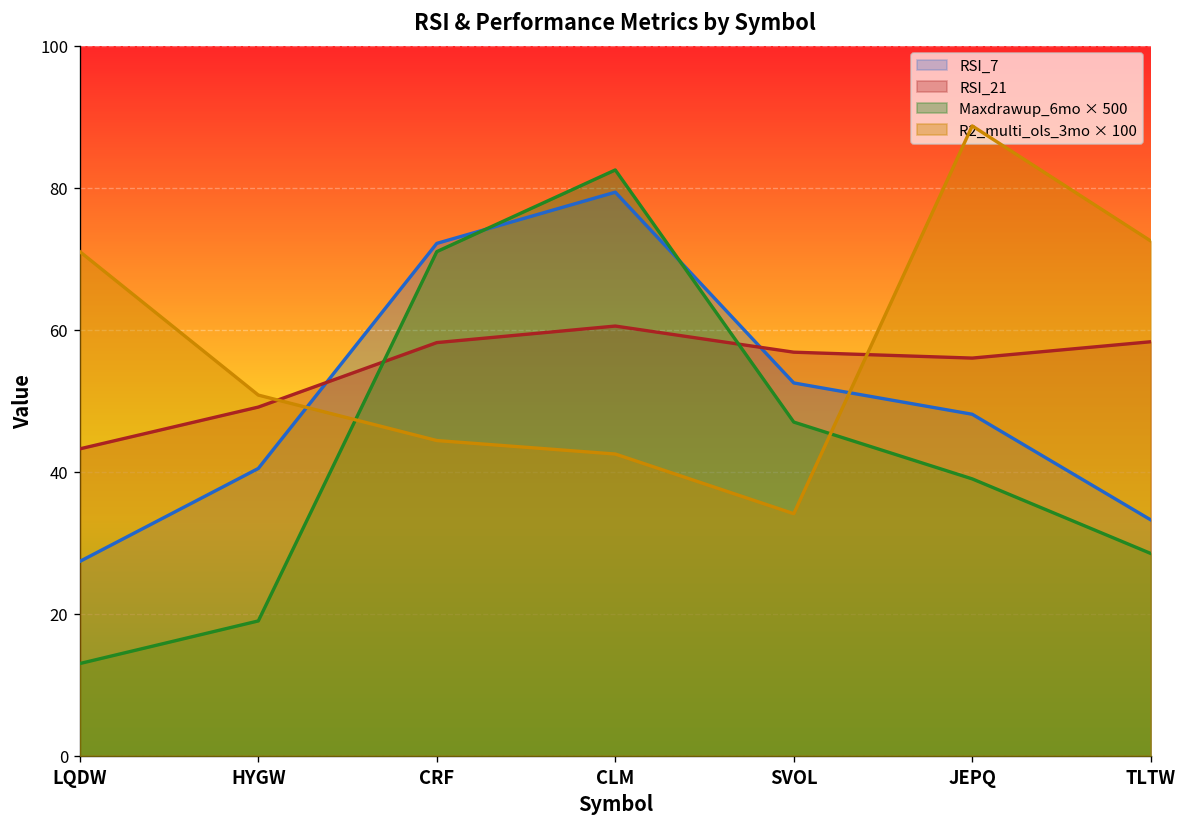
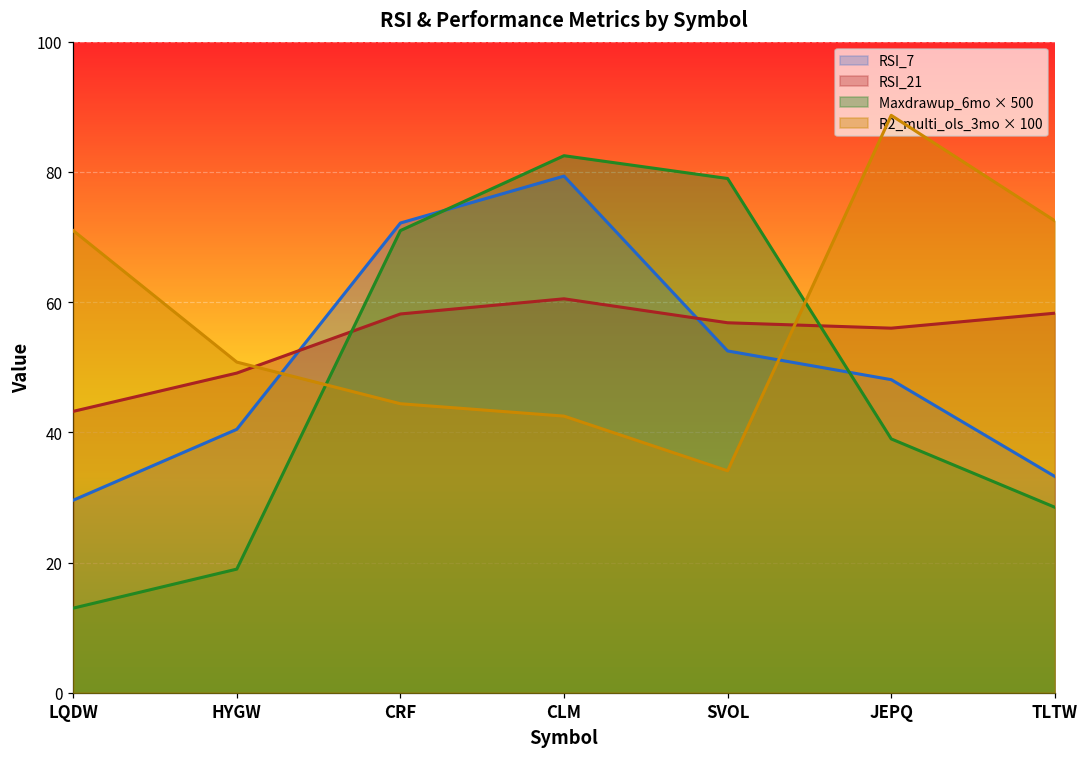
  {
    "RSI_7": {
-     "LQDW": 27,
+     "LQDW": 30,
      "HYGW": 40,
      "CRF": 72,
      "CLM": 79,
      "SVOL": 53,
      "JEPQ": 48,
      "TLTW": 33
    },
    "RSI_21": {
      "LQDW": 43,
      "HYGW": 49,
      "CRF": 58,
      "CLM": 61,
      "SVOL": 57,
      "JEPQ": 56,
      "TLTW": 58
    },
    "Maxdrawup_6mo × 500": {
      "LQDW": 13,
      "HYGW": 19,
      "CRF": 71,
      "CLM": 83,
-     "SVOL": 47,
+     "SVOL": 79,
      "JEPQ": 39,
      "TLTW": 29
    },
    "R2_multi_ols_3mo × 100": {
      "LQDW": 71,
      "HYGW": 51,
      "CRF": 44,
      "CLM": 43,
      "SVOL": 34,
      "TLTW": 73
    }
  }
